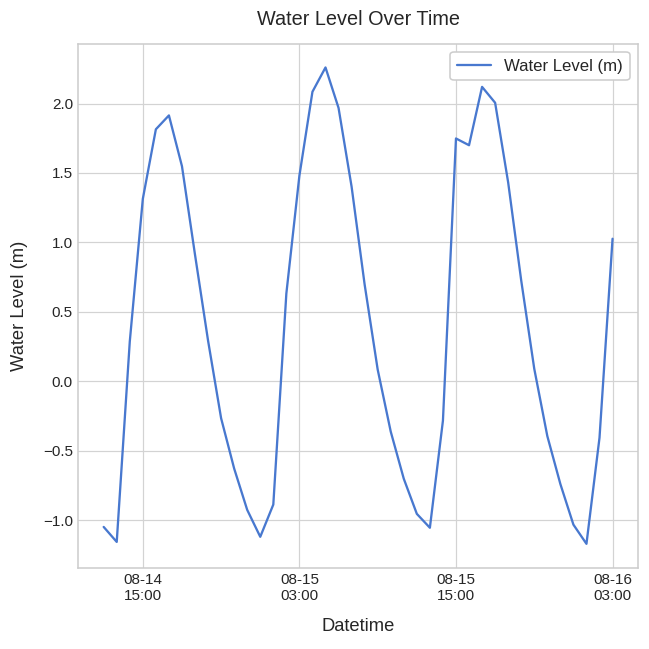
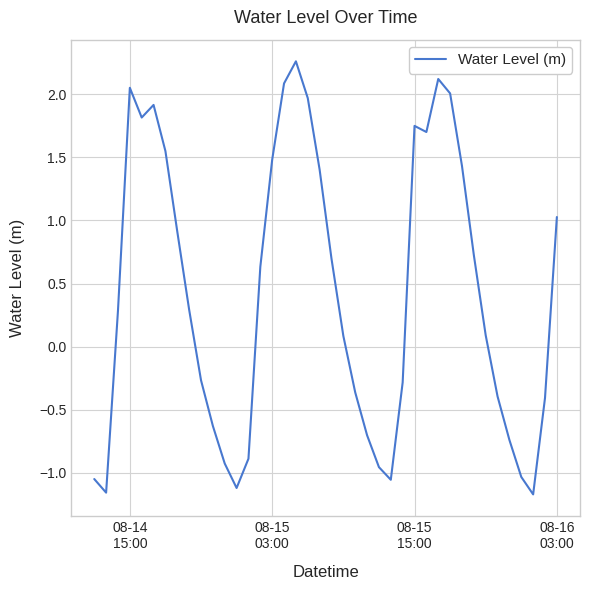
  {
-   "08-14 15:00": 1.31,
+   "08-14 15:00": 2.05,
    "08-15 03:00": 1.48,
    "08-15 15:00": 1.75,
    "08-16 03:00": 1.03
  }
